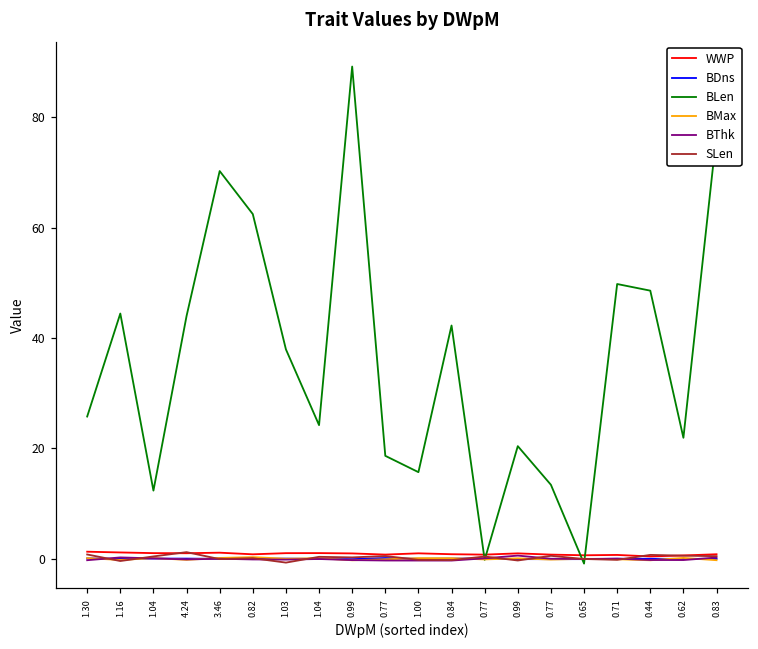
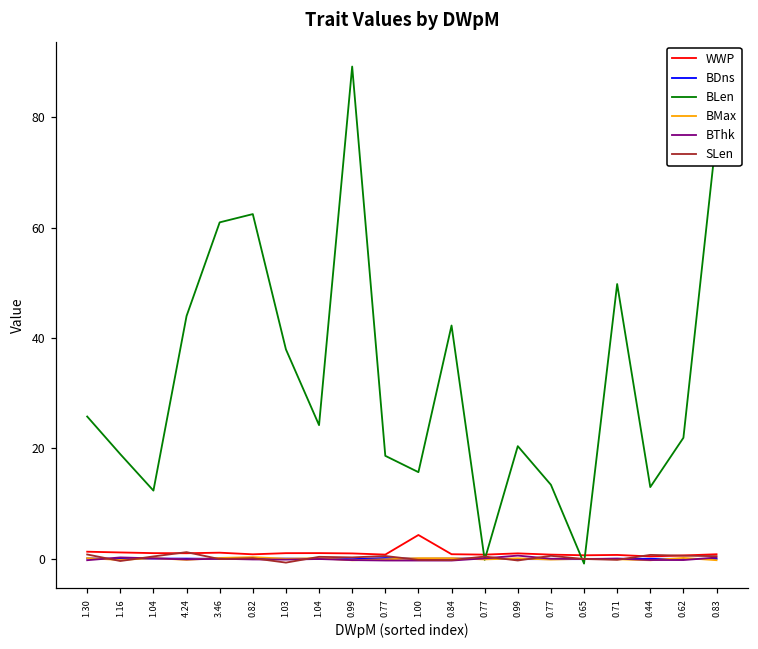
  {
    "WWP": {
      "1.16": 1,
      "3.46": 1,
      "0.82": 1,
      "1.03": 1,
-     "1.00": 1,
+     "1.00": 4,
      "0.84": 1,
      "0.65": 1,
      "0.71": 1
    },
    "BLen": {
      "1.30": 26,
-     "1.16": 44,
+     "1.16": 19,
      "4.24": 44,
-     "3.46": 70,
+     "3.46": 61,
      "0.82": 62,
      "1.03": 38,
      "1.00": 16,
      "0.84": 42,
      "0.65": -1,
      "0.71": 50,
-     "0.44": 49,
+     "0.44": 13,
      "0.62": 22
    },
    "SLen": {
      "1.03": -1
    }
  }
